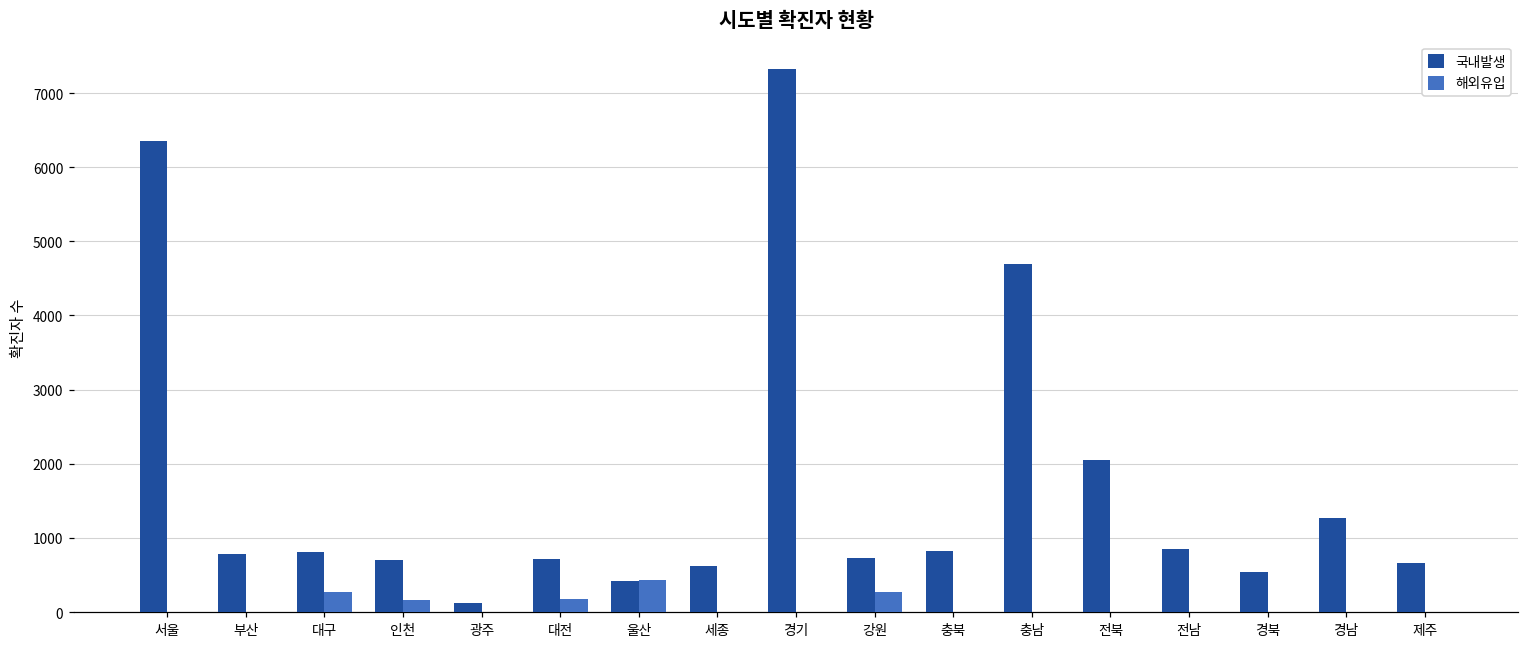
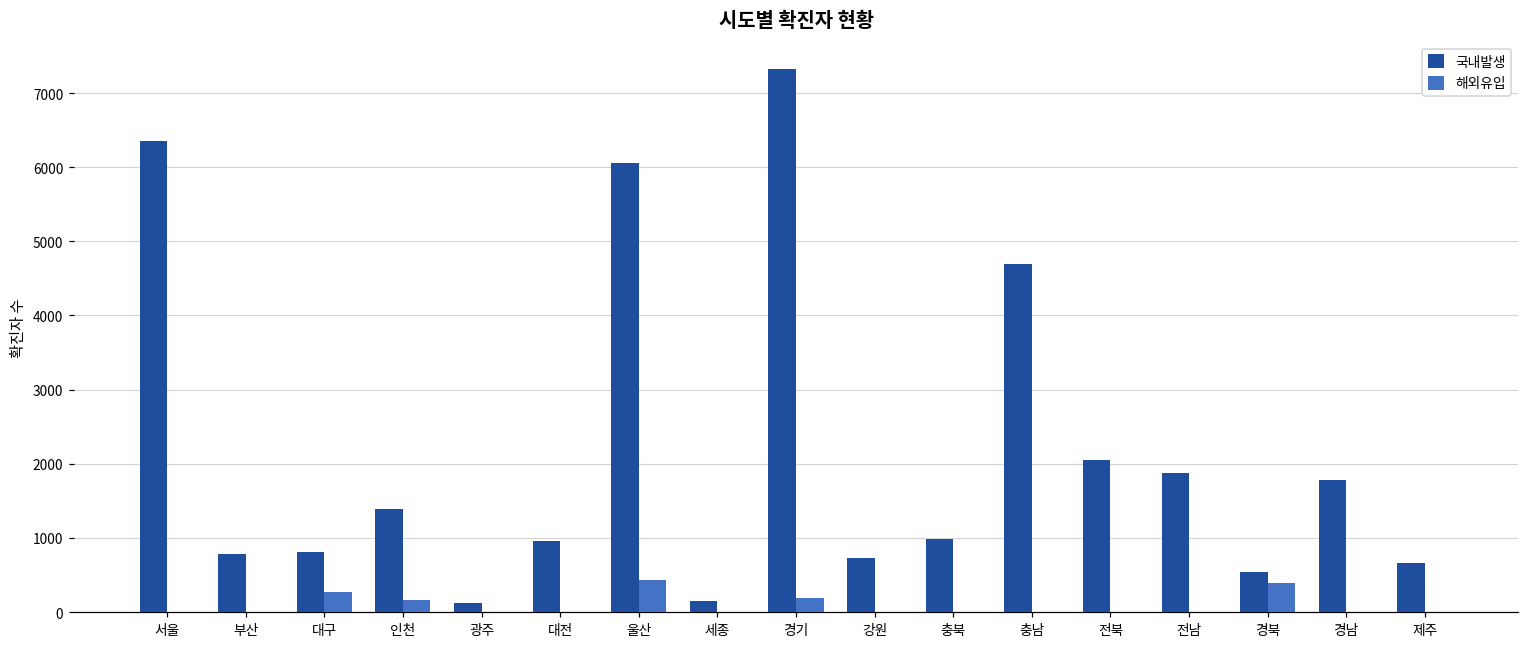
  {
    "국내발생": {
      "서울": 6400,
      "부산": 800,
      "대구": 800,
-     "인천": 700,
+     "인천": 1400,
      "광주": 100,
-     "대전": 700,
-     "울산": 400,
-     "세종": 600,
+     "대전": 1000,
+     "울산": 6100,
+     "세종": 200,
      "경기": 7300,
      "강원": 700,
-     "충북": 800,
+     "충북": 1000,
      "충남": 4700,
      "전북": 2000,
-     "전남": 800,
+     "전남": 1900,
      "경북": 500,
-     "경남": 1300,
+     "경남": 1800,
      "제주": 700
    },
    "해외유입": {
      "서울": 0,
      "부산": 0,
      "대구": 300,
      "인천": 200,
-     "대전": 200,
+     "대전": 0,
      "울산": 400,
      "세종": 0,
-     "경기": 0,
-     "강원": 300,
+     "경기": 200,
+     "강원": 0,
      "충북": 0,
      "충남": 0,
      "전북": 0,
      "전남": 0,
-     "경북": 0,
+     "경북": 400,
      "경남": 0,
      "제주": 0
    }
  }
